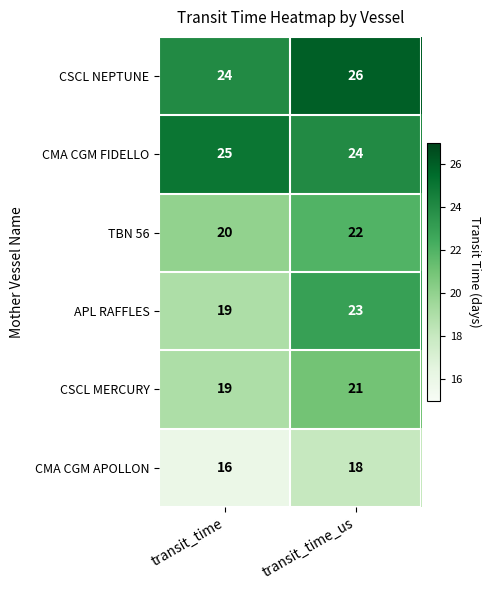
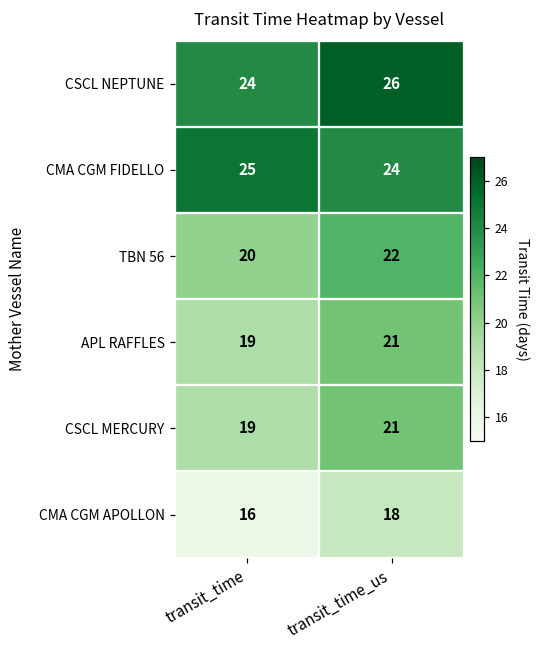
  {
    "CSCL NEPTUNE": {
      "transit_time": 24,
      "transit_time_us": 26
    },
    "CMA CGM FIDELLO": {
      "transit_time": 25,
      "transit_time_us": 24
    },
    "TBN 56": {
      "transit_time": 20,
      "transit_time_us": 22
    },
    "APL RAFFLES": {
      "transit_time": 19,
-     "transit_time_us": 23
+     "transit_time_us": 21
    },
    "CSCL MERCURY": {
      "transit_time": 19,
      "transit_time_us": 21
    },
    "CMA CGM APOLLON": {
      "transit_time": 16,
      "transit_time_us": 18
    }
  }
